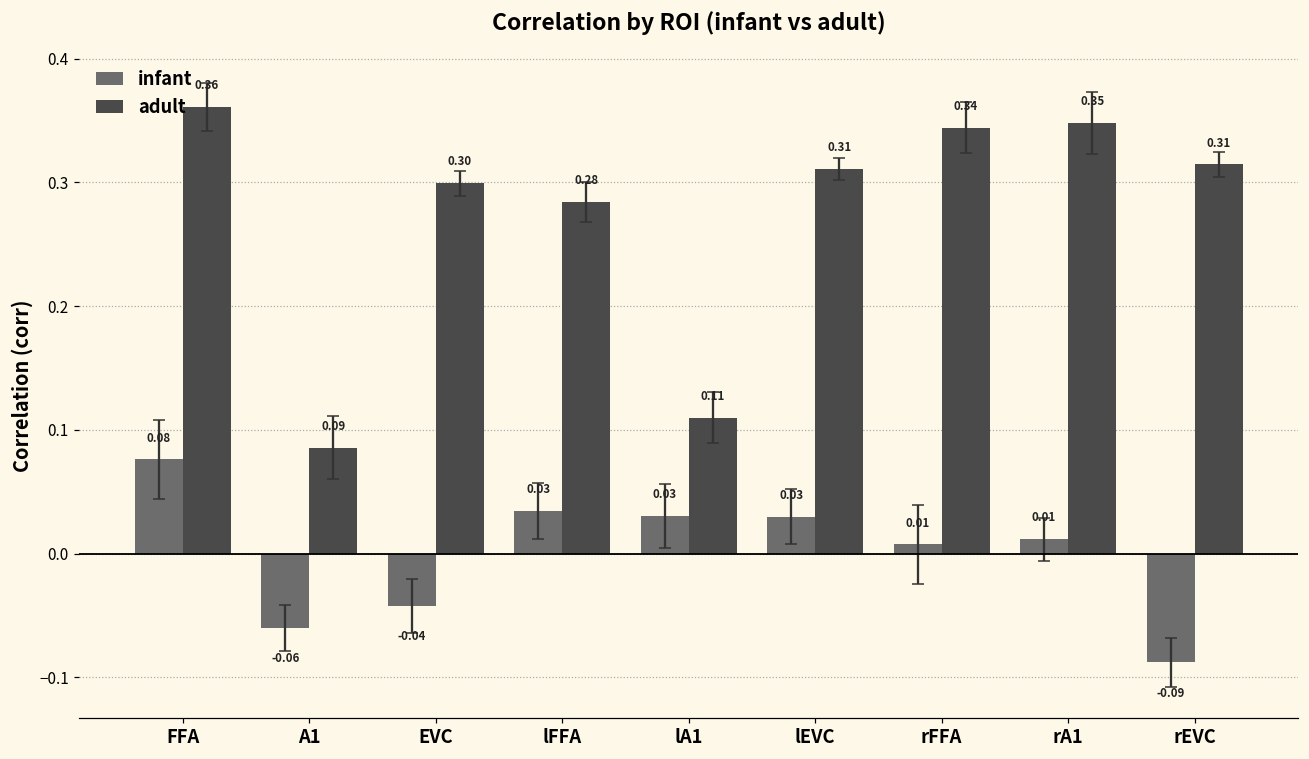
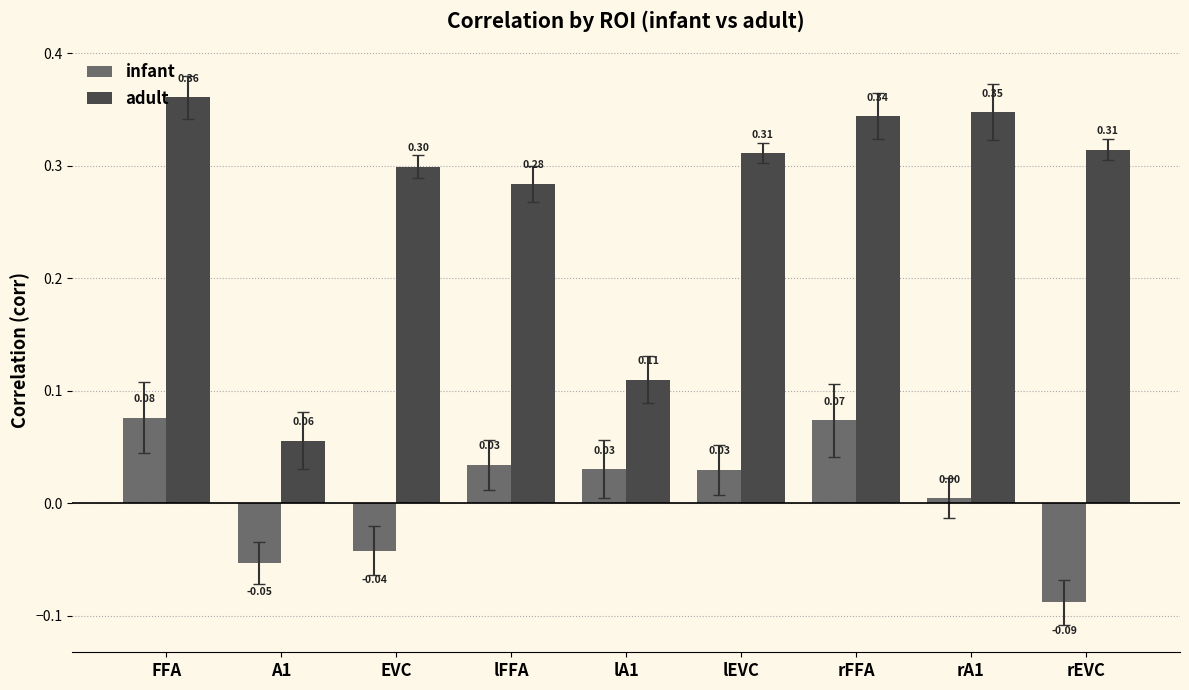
  {
    "infant": {
      "FFA": 0.08,
-     "A1": -0.06,
+     "A1": -0.05,
      "lA1": 0.03,
-     "rFFA": 0.01,
-     "rA1": 0.01
+     "rFFA": 0.07,
+     "rA1": 0.00
    },
    "adult": {
-     "A1": 0.09,
+     "A1": 0.06,
      "EVC": 0.30,
      "lEVC": 0.31,
      "rA1": 0.35,
      "rEVC": 0.31
    }
  }
